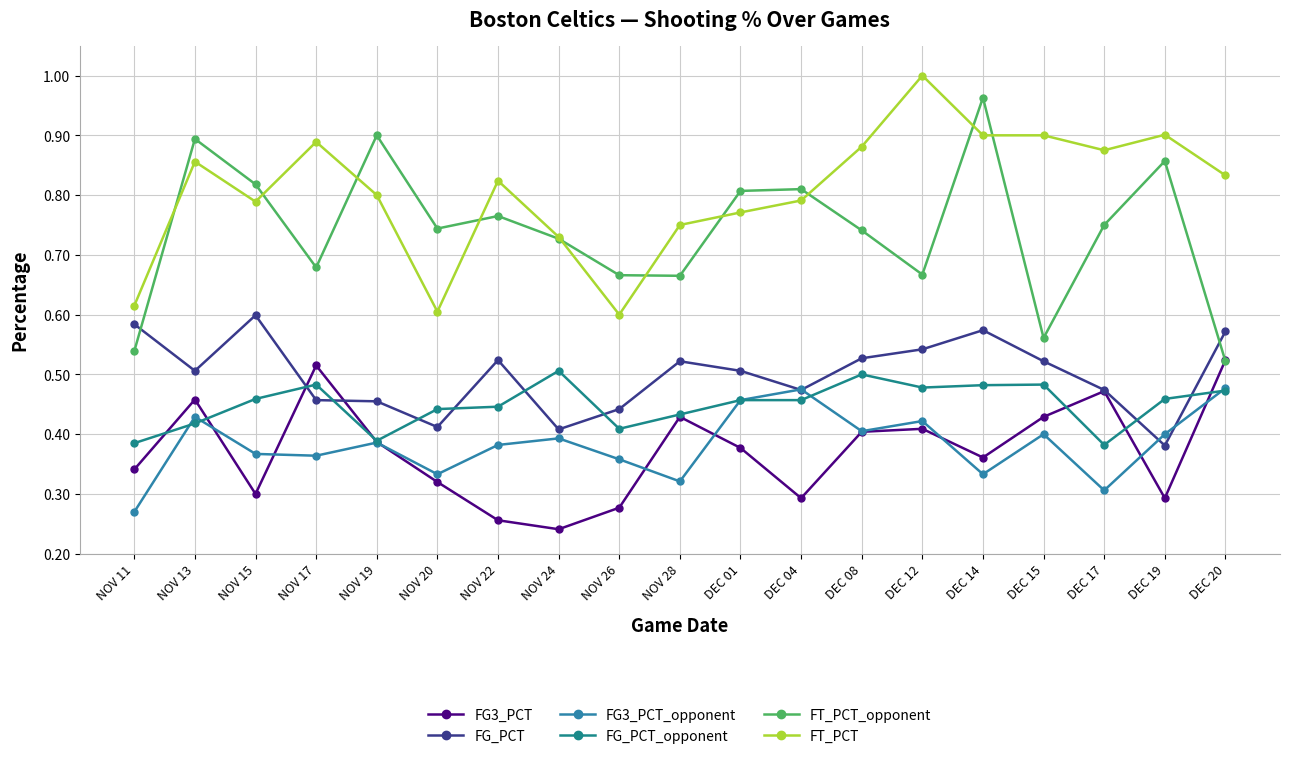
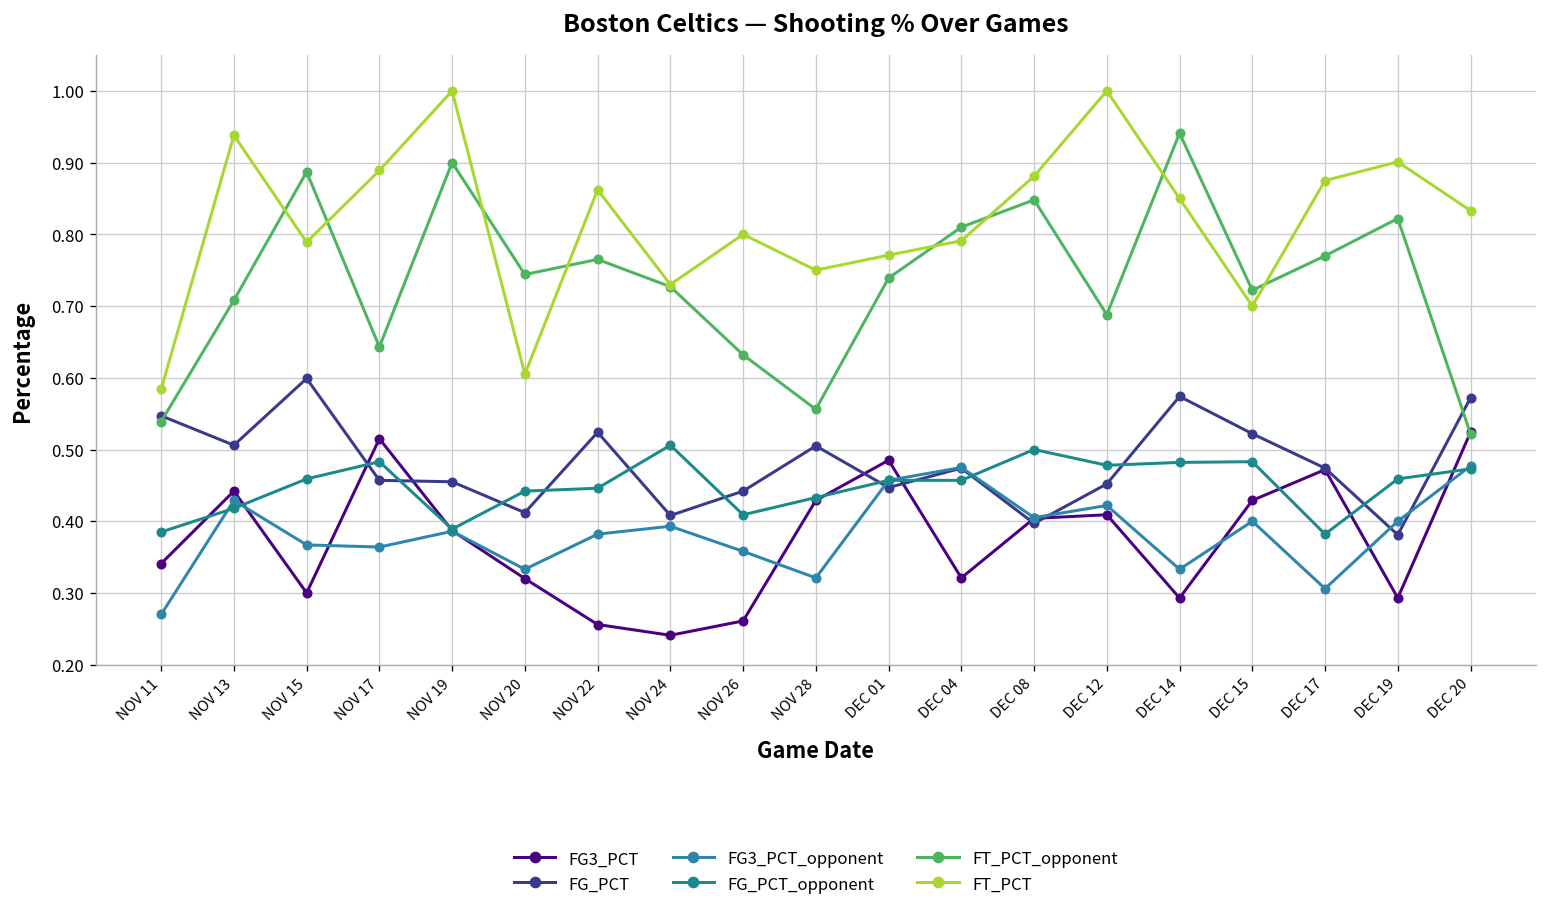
  {
    "FG3_PCT": {
      "NOV 11": 0.34,
-     "NOV 13": 0.46,
+     "NOV 13": 0.44,
      "NOV 15": 0.30,
      "NOV 17": 0.52,
      "NOV 20": 0.32,
      "NOV 22": 0.26,
      "NOV 24": 0.24,
-     "NOV 26": 0.28,
-     "DEC 01": 0.38,
-     "DEC 04": 0.29,
+     "NOV 26": 0.26,
+     "DEC 01": 0.49,
+     "DEC 04": 0.32,
      "DEC 12": 0.41,
-     "DEC 14": 0.36,
+     "DEC 14": 0.29,
      "DEC 15": 0.43,
      "DEC 19": 0.29
    },
    "FG_PCT": {
-     "NOV 11": 0.58,
+     "NOV 11": 0.55,
      "NOV 13": 0.51,
      "NOV 15": 0.60,
      "NOV 17": 0.46,
      "NOV 19": 0.46,
      "NOV 20": 0.41,
      "NOV 22": 0.52,
      "NOV 24": 0.41,
      "NOV 26": 0.44,
-     "NOV 28": 0.52,
-     "DEC 01": 0.51,
-     "DEC 08": 0.53,
-     "DEC 12": 0.54,
+     "NOV 28": 0.51,
+     "DEC 01": 0.45,
+     "DEC 08": 0.40,
+     "DEC 12": 0.45,
      "DEC 14": 0.57,
      "DEC 15": 0.52,
      "DEC 19": 0.38,
      "DEC 20": 0.57
    },
    "FT_PCT_opponent": {
      "NOV 11": 0.54,
-     "NOV 13": 0.89,
-     "NOV 15": 0.82,
-     "NOV 17": 0.68,
+     "NOV 13": 0.71,
+     "NOV 15": 0.89,
+     "NOV 17": 0.64,
      "NOV 19": 0.90,
      "NOV 20": 0.74,
      "NOV 22": 0.77,
-     "NOV 26": 0.67,
-     "NOV 28": 0.67,
-     "DEC 01": 0.81,
+     "NOV 26": 0.63,
+     "NOV 28": 0.56,
+     "DEC 01": 0.74,
      "DEC 04": 0.81,
-     "DEC 08": 0.74,
-     "DEC 12": 0.67,
-     "DEC 14": 0.96,
-     "DEC 15": 0.56,
-     "DEC 17": 0.75,
-     "DEC 19": 0.86
+     "DEC 08": 0.85,
+     "DEC 12": 0.69,
+     "DEC 14": 0.94,
+     "DEC 15": 0.72,
+     "DEC 17": 0.77,
+     "DEC 19": 0.82
    },
    "FT_PCT": {
-     "NOV 11": 0.62,
-     "NOV 13": 0.86,
+     "NOV 11": 0.58,
+     "NOV 13": 0.94,
      "NOV 15": 0.79,
      "NOV 17": 0.89,
-     "NOV 19": 0.8,
+     "NOV 19": 1.0,
      "NOV 20": 0.61,
-     "NOV 22": 0.82,
-     "NOV 26": 0.6,
+     "NOV 22": 0.86,
+     "NOV 26": 0.8,
      "NOV 28": 0.75,
      "DEC 01": 0.77,
      "DEC 04": 0.79,
      "DEC 08": 0.88,
      "DEC 12": 1.00,
-     "DEC 14": 0.90,
-     "DEC 15": 0.9,
+     "DEC 14": 0.85,
+     "DEC 15": 0.7,
      "DEC 17": 0.88,
      "DEC 19": 0.90,
      "DEC 20": 0.83
    }
  }
